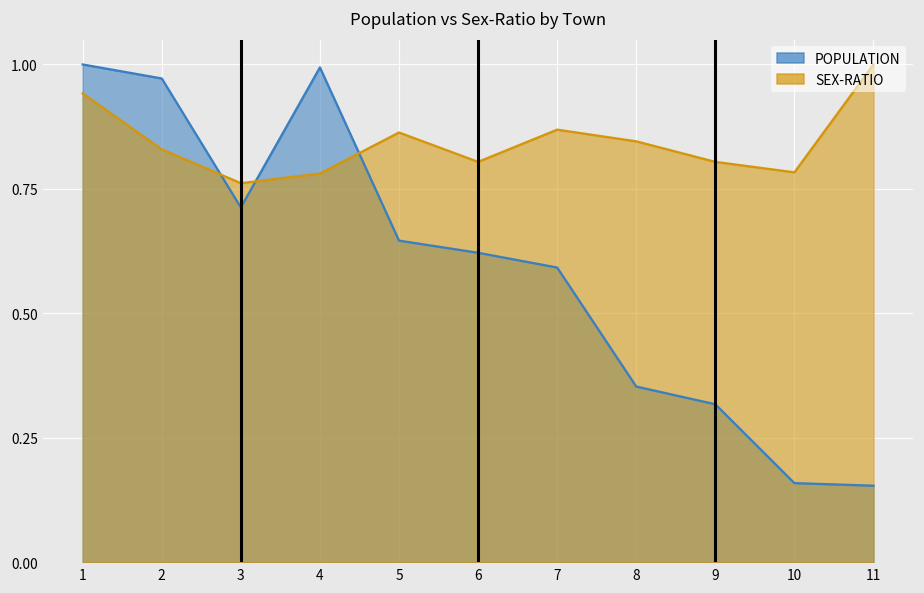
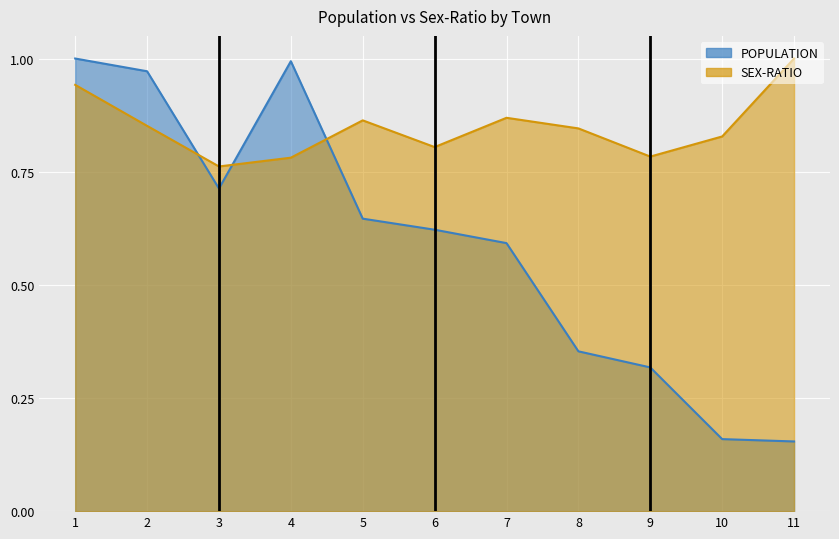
  {
    "POPULATION": {
      "1": 1.00,
      "2": 0.97,
      "3": 0.71,
      "4": 0.99,
      "5": 0.65,
      "6": 0.62,
      "7": 0.59,
      "8": 0.35,
      "9": 0.32,
      "10": 0.16,
      "11": 0.15
    },
    "SEX-RATIO": {
      "1": 0.94,
-     "2": 0.83,
+     "2": 0.85,
      "3": 0.76,
      "4": 0.78,
      "5": 0.86,
      "6": 0.80,
      "7": 0.87,
      "8": 0.85,
-     "9": 0.80,
-     "10": 0.78
+     "9": 0.78,
+     "10": 0.83
    }
  }
